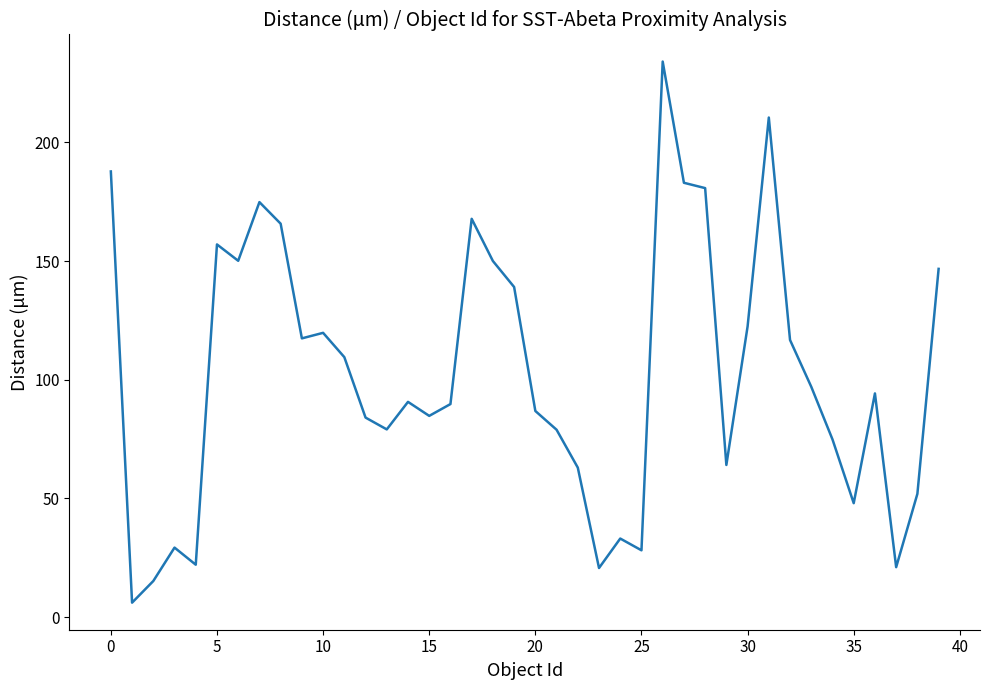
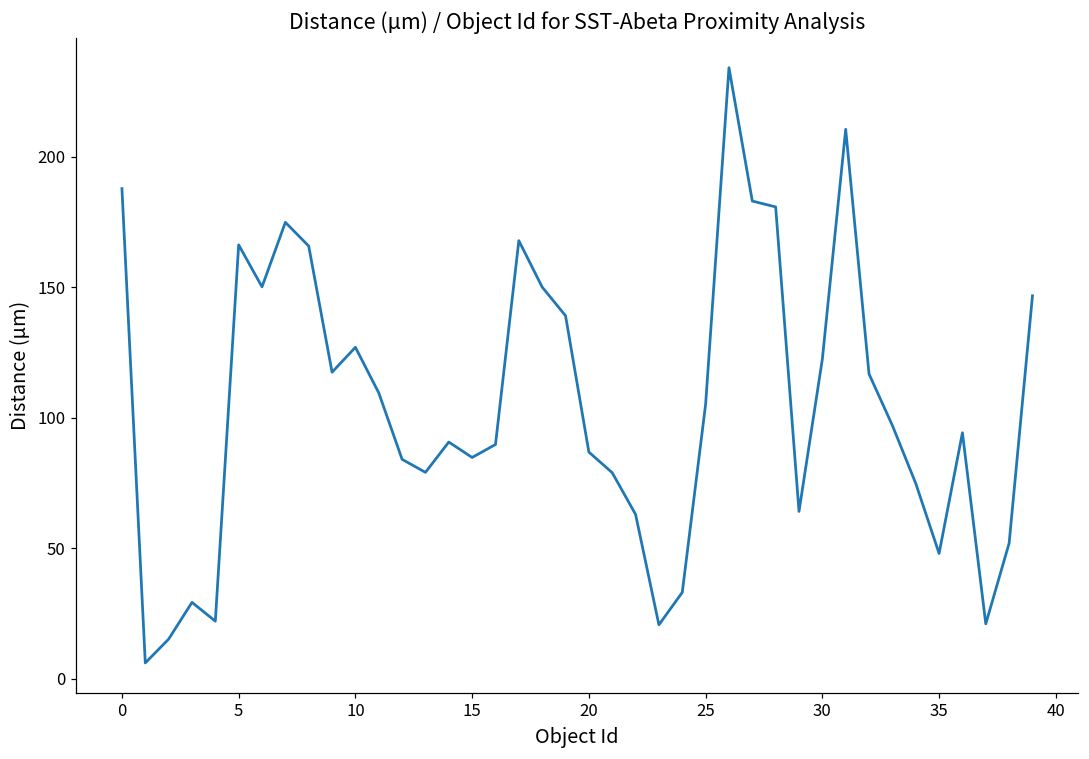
  {
    "0": 188,
-   "5": 157,
-   "10": 120,
+   "5": 166,
+   "10": 127,
    "15": 85,
    "20": 87,
-   "25": 28,
+   "25": 105,
    "30": 122,
    "35": 48
  }
